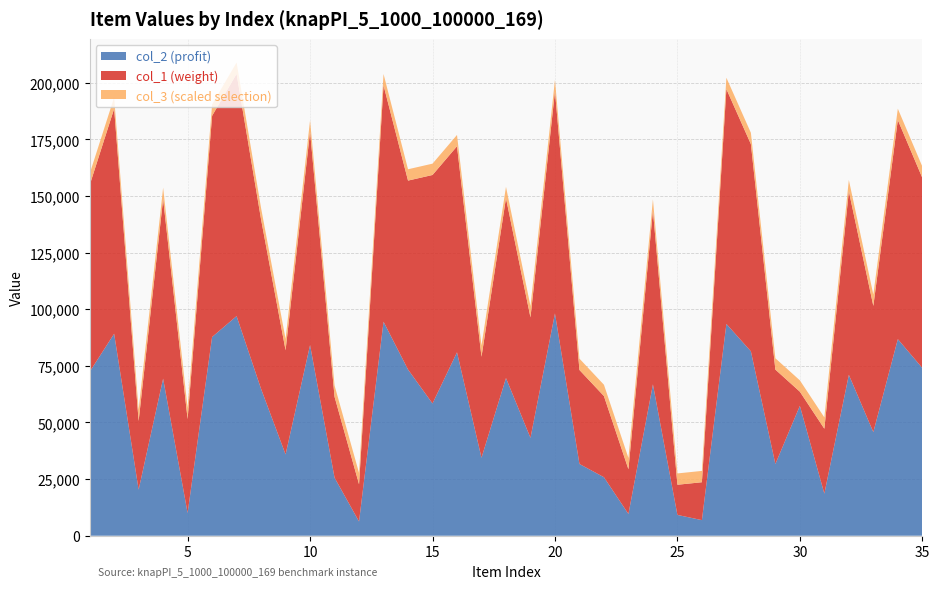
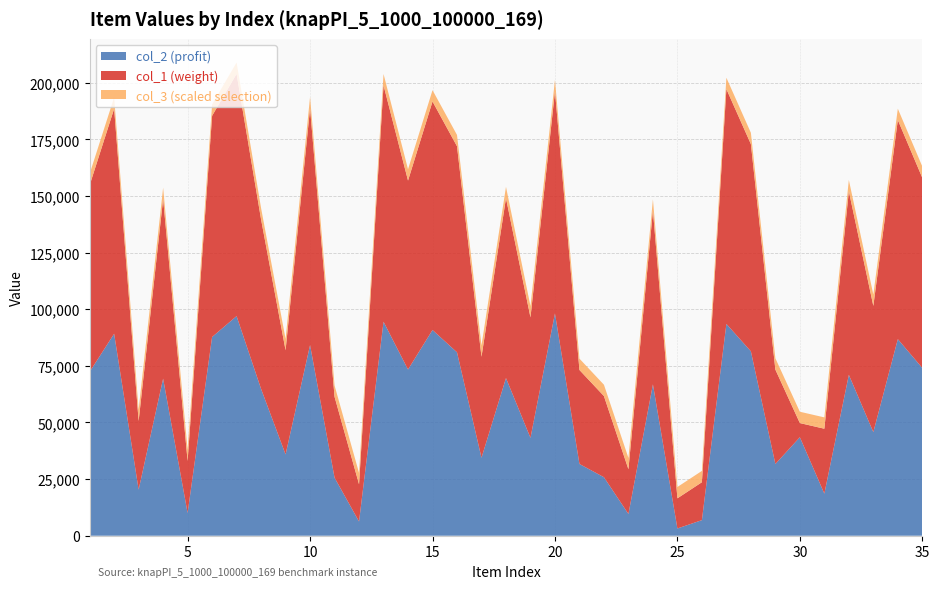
  {
    "col_2 (profit)": {
      "5": "10,000",
      "10": "84,000",
-     "15": "58,000",
+     "15": "91,000",
      "20": "98,000",
-     "25": "9,000",
-     "30": "57,000",
+     "25": "3,000",
+     "30": "43,000",
      "35": "74,000"
    },
    "col_1 (weight)": {
-     "5": "41,000",
-     "10": "94,000",
+     "5": "23,000",
+     "10": "105,000",
      "15": "101,000",
      "20": "98,000",
      "25": "13,000",
      "30": "6,000",
      "35": "84,000"
    },
    "col_3 (scaled selection)": {
      "5": "5,000",
      "10": "5,000",
      "15": "5,000",
      "20": "5,000",
      "25": "5,000",
      "30": "5,000",
      "35": "5,000"
    }
  }
